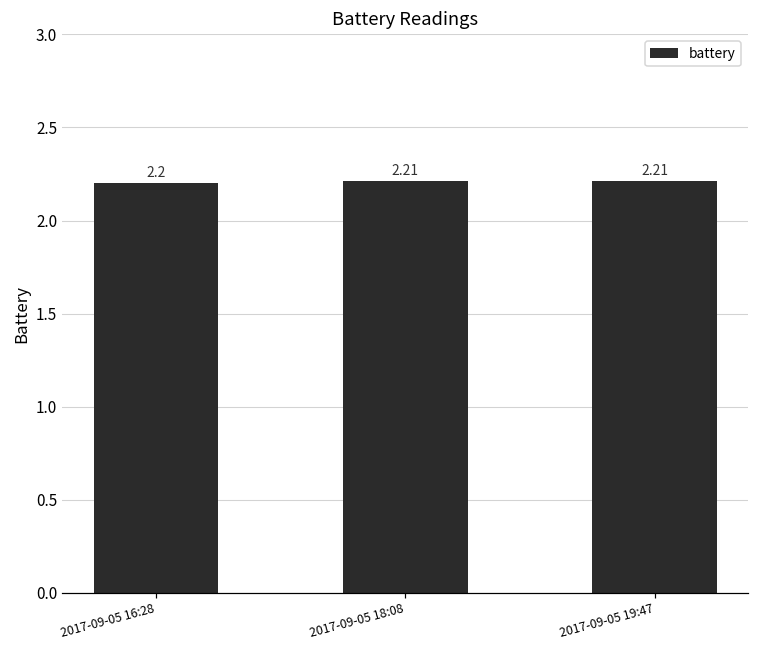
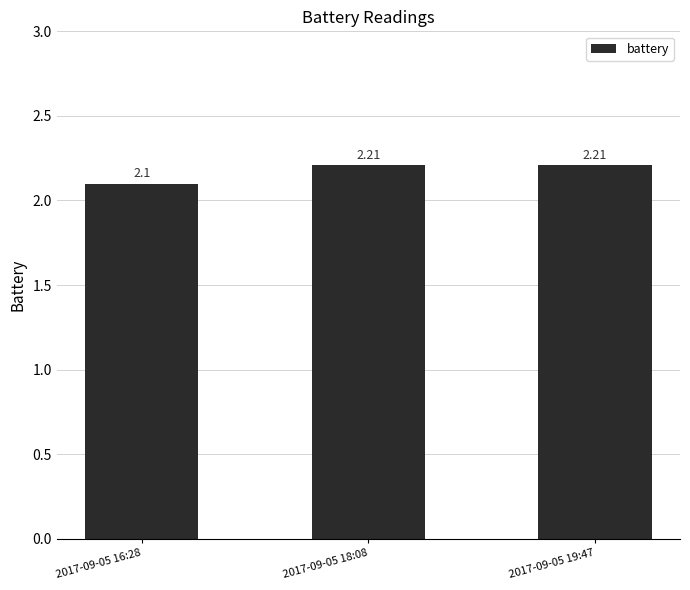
  {
-   "2017-09-05 16:28": 2.2,
+   "2017-09-05 16:28": 2.1,
    "2017-09-05 18:08": 2.21,
    "2017-09-05 19:47": 2.21
  }
